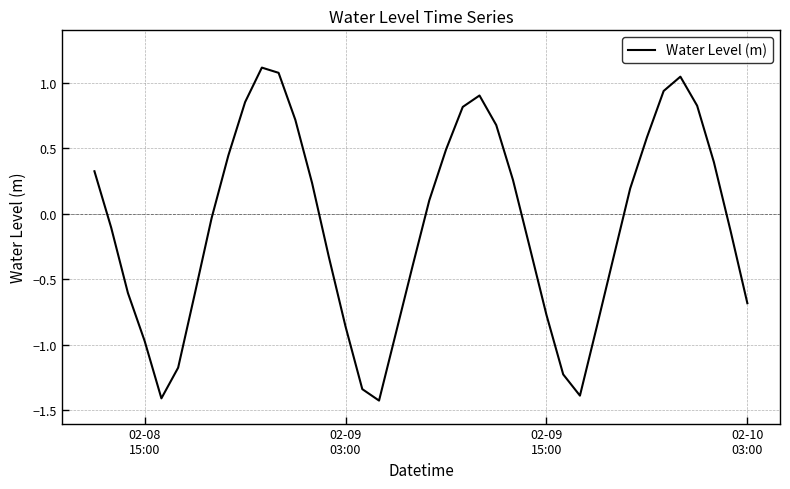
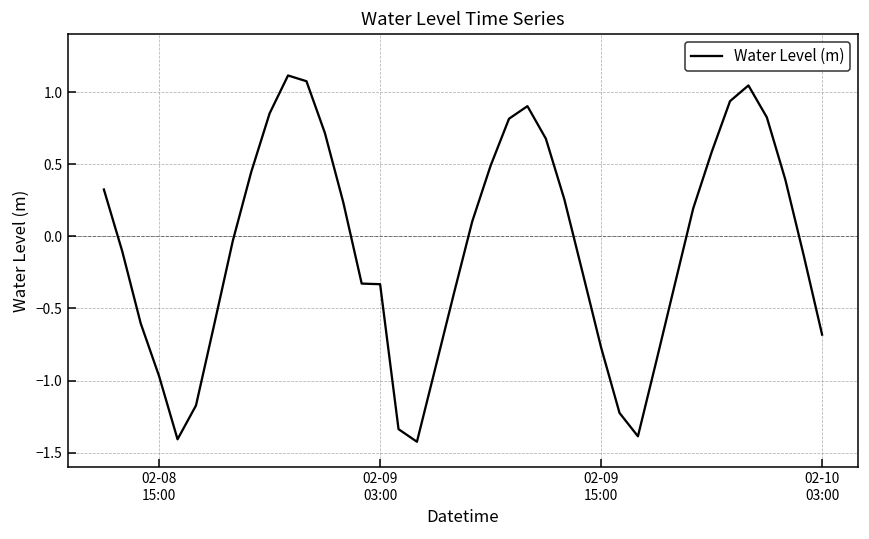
  {
    "02-08 15:00": -0.97,
-   "02-09 03:00": -0.86,
+   "02-09 03:00": -0.33,
    "02-09 15:00": -0.77,
    "02-10 03:00": -0.68
  }
